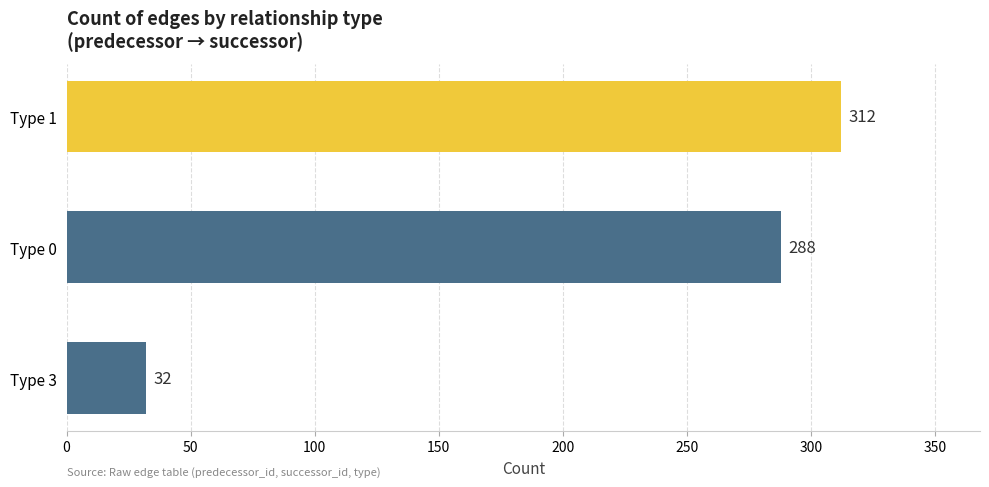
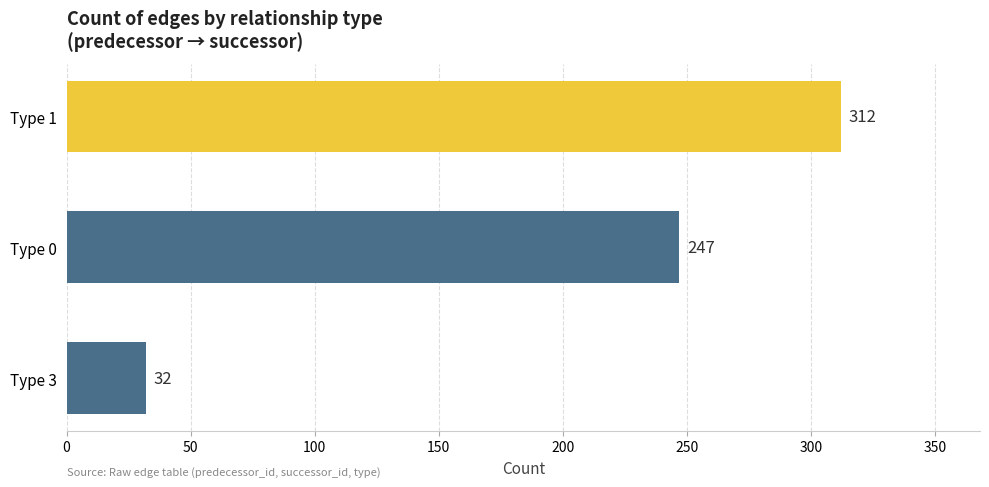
  {
    "Type 1": 312,
-   "Type 0": 288,
+   "Type 0": 247,
    "Type 3": 32
  }
